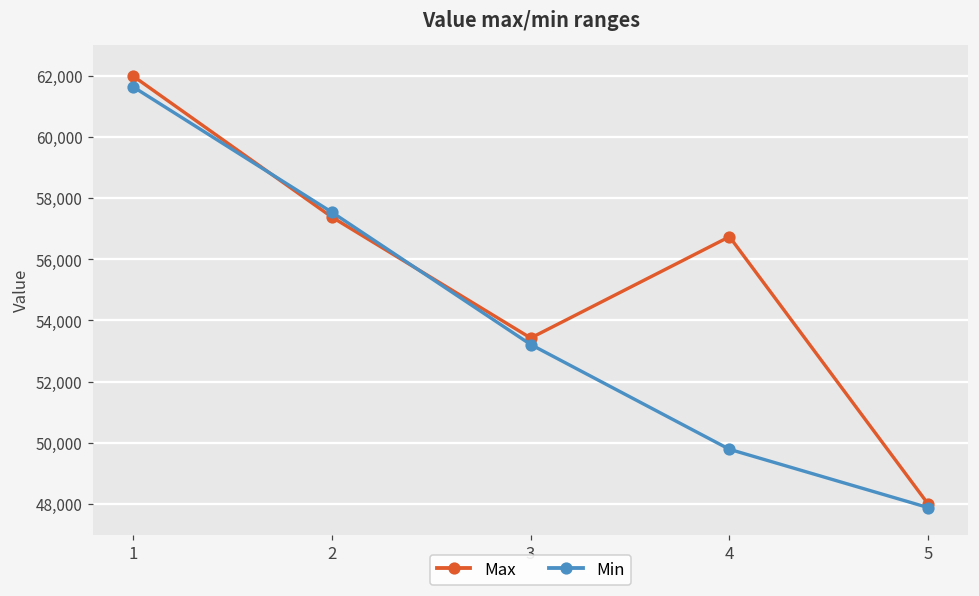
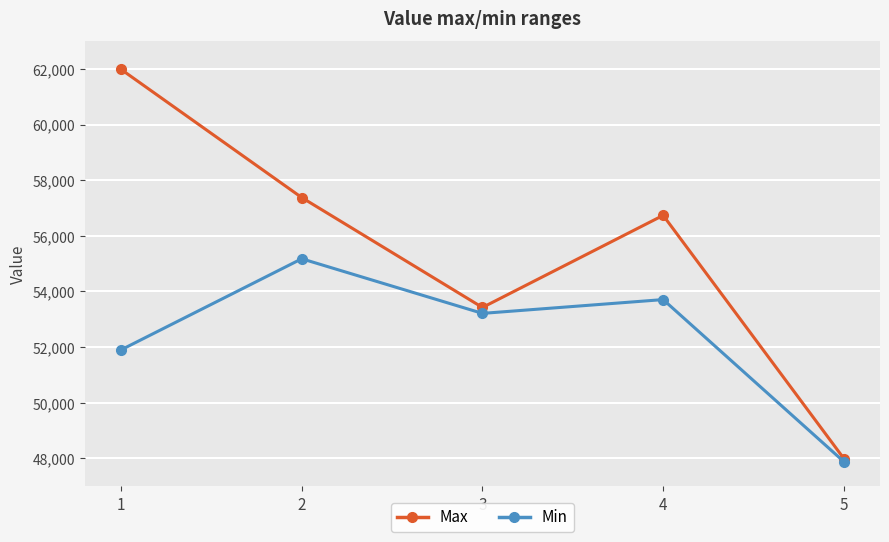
  {
    "Max": {
      "1": "62,000",
      "2": "57,400",
      "3": "53,400",
      "4": "56,700",
      "5": "48,000"
    },
    "Min": {
-     "1": "61,600",
-     "2": "57,500",
+     "1": "51,900",
+     "2": "55,200",
      "3": "53,200",
-     "4": "49,800",
+     "4": "53,700",
      "5": "47,900"
    }
  }
